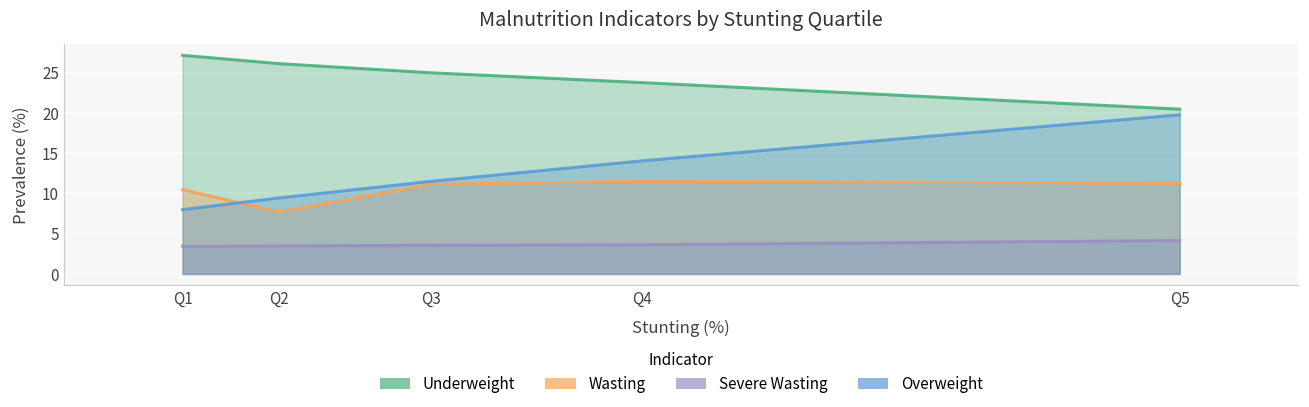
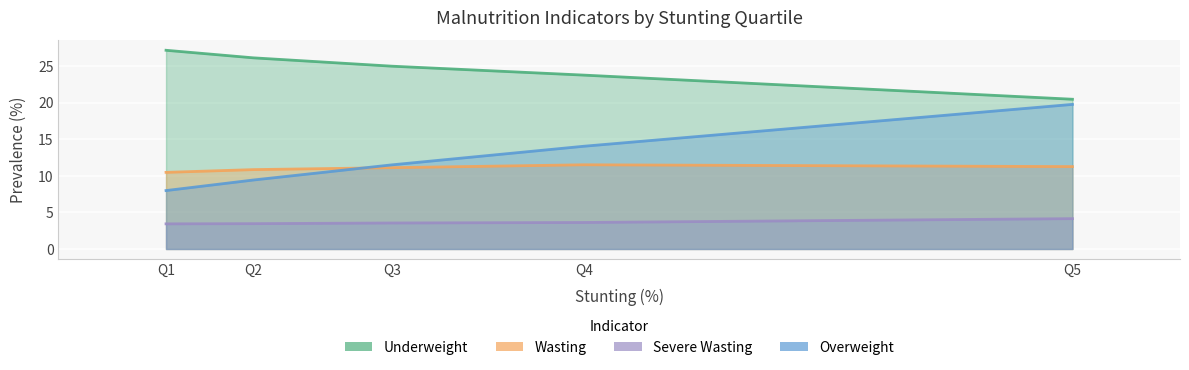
  {
    "Wasting": {
      "Q1": 10,
-     "Q2": 8,
+     "Q2": 11,
      "Q3": 11,
      "Q4": 12,
      "Q5": 11
    }
  }
